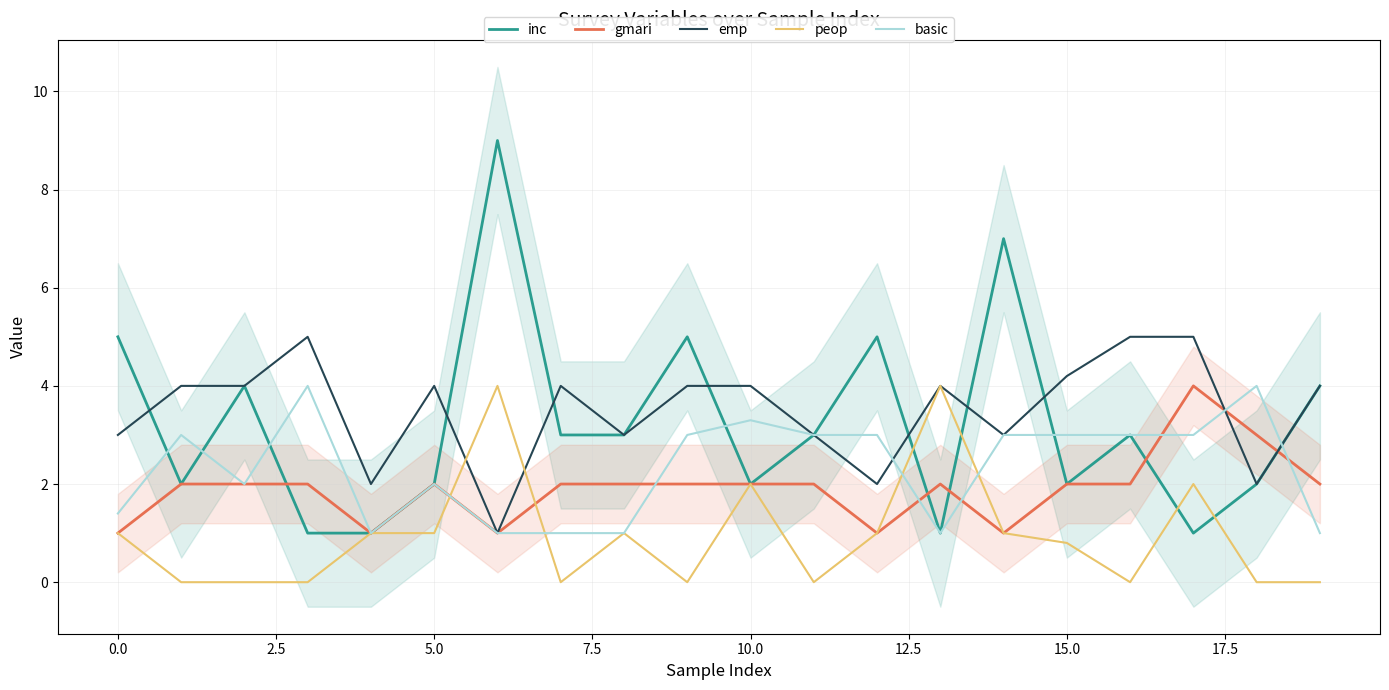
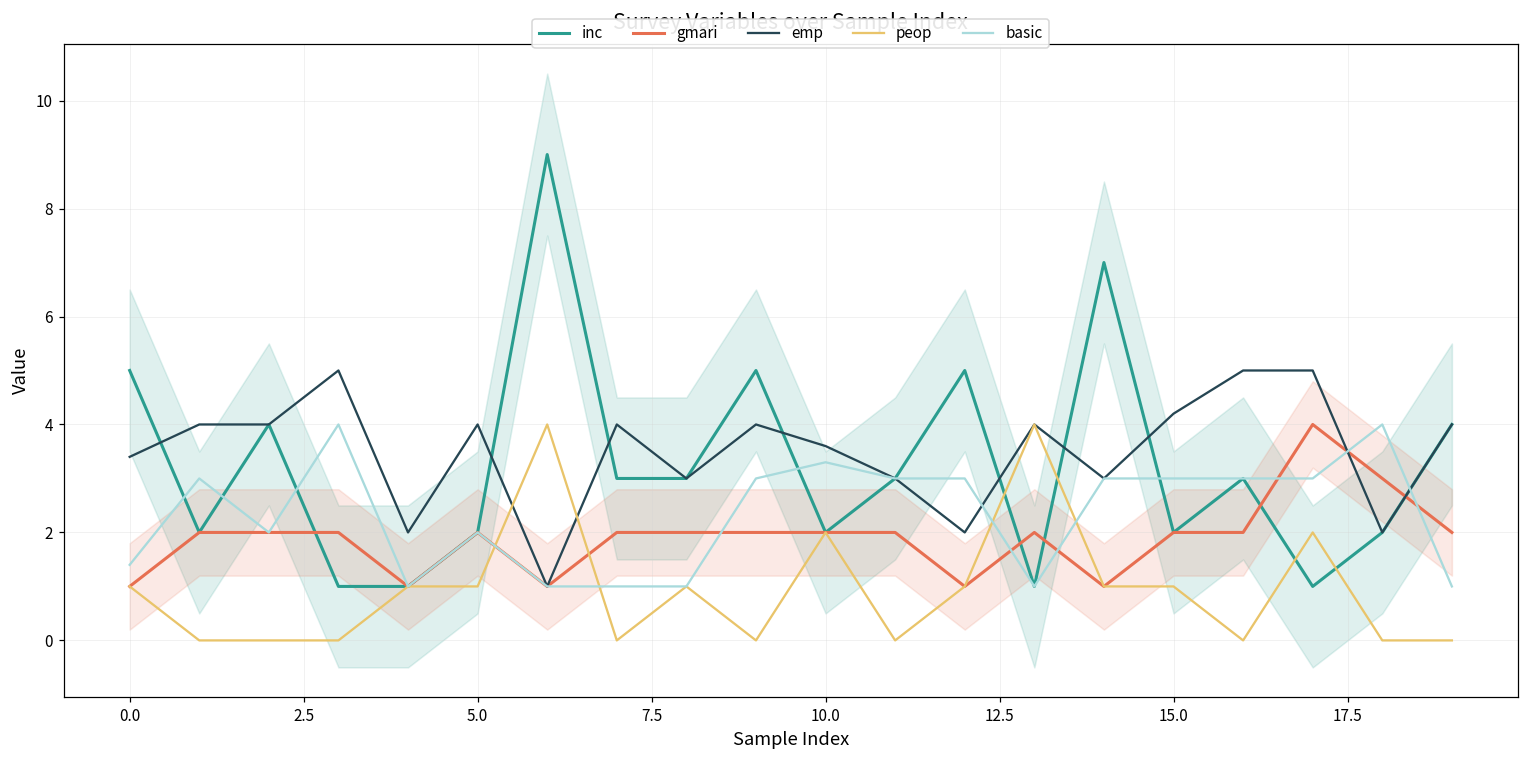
  {
    "emp": {
-     "0.0": 3.0,
+     "0.0": 3.4,
      "5.0": 4.0,
-     "10.0": 4.0,
+     "10.0": 3.6,
      "15.0": 4.2
    },
    "peop": {
      "5.0": 1.0,
-     "15.0": 0.8
+     "15.0": 1.0
    },
    "basic": {
      "0.0": 1.4,
      "10.0": 3.3,
      "15.0": 3.0
    }
  }
